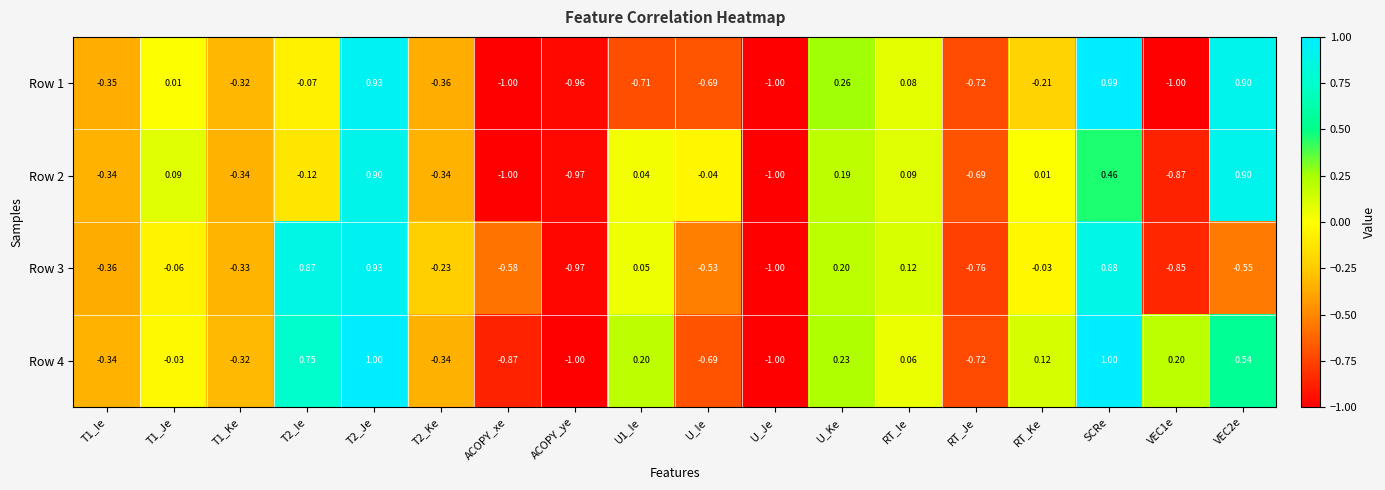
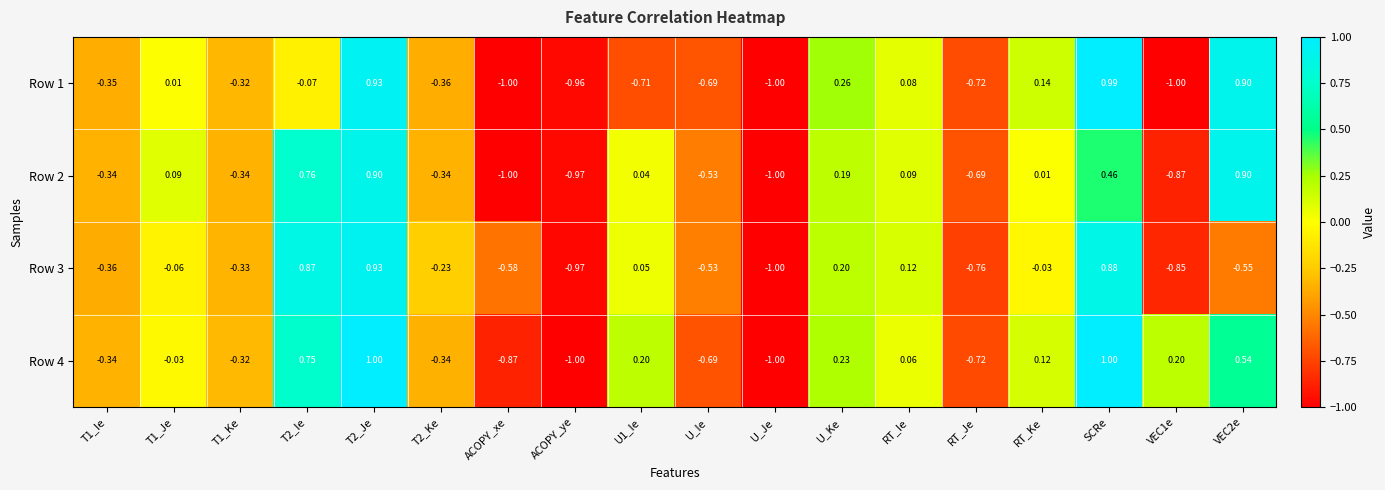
  {
    "Row 1": {
      "T1_Ie": -0.35,
      "T1_Je": 0.01,
      "T1_Ke": -0.32,
      "T2_Ie": -0.07,
      "T2_Je": 0.93,
      "T2_Ke": -0.36,
      "ACOPY_xe": -1.00,
      "ACOPY_ye": -0.96,
      "U1_Ie": -0.71,
      "U_Ie": -0.69,
      "U_Je": -1.00,
      "U_Ke": 0.26,
      "RT_Ie": 0.08,
      "RT_Je": -0.72,
-     "RT_Ke": -0.21,
+     "RT_Ke": 0.14,
      "SCRe": 0.99,
      "VEC1e": -1.00,
      "VEC2e": 0.90
    },
    "Row 2": {
      "T1_Ie": -0.34,
      "T1_Je": 0.09,
      "T1_Ke": -0.34,
-     "T2_Ie": -0.12,
+     "T2_Ie": 0.76,
      "T2_Je": 0.90,
      "T2_Ke": -0.34,
      "ACOPY_xe": -1.00,
      "ACOPY_ye": -0.97,
      "U1_Ie": 0.04,
-     "U_Ie": -0.04,
+     "U_Ie": -0.53,
      "U_Je": -1.00,
      "U_Ke": 0.19,
      "RT_Ie": 0.09,
      "RT_Je": -0.69,
      "RT_Ke": 0.01,
      "SCRe": 0.46,
      "VEC1e": -0.87,
      "VEC2e": 0.90
    },
    "Row 3": {
      "T1_Ie": -0.36,
      "T1_Je": -0.06,
      "T1_Ke": -0.33,
      "T2_Ie": 0.87,
      "T2_Je": 0.93,
      "T2_Ke": -0.23,
      "ACOPY_xe": -0.58,
      "ACOPY_ye": -0.97,
      "U1_Ie": 0.05,
      "U_Ie": -0.53,
      "U_Je": -1.00,
      "U_Ke": 0.20,
      "RT_Ie": 0.12,
      "RT_Je": -0.76,
      "RT_Ke": -0.03,
      "SCRe": 0.88,
      "VEC1e": -0.85,
      "VEC2e": -0.55
    },
    "Row 4": {
      "T1_Ie": -0.34,
      "T1_Je": -0.03,
      "T1_Ke": -0.32,
      "T2_Ie": 0.75,
      "T2_Je": 1.00,
      "T2_Ke": -0.34,
      "ACOPY_xe": -0.87,
      "ACOPY_ye": -1.00,
      "U1_Ie": 0.20,
      "U_Ie": -0.69,
      "U_Je": -1.00,
      "U_Ke": 0.23,
      "RT_Ie": 0.06,
      "RT_Je": -0.72,
      "RT_Ke": 0.12,
      "SCRe": 1.00,
      "VEC1e": 0.20,
      "VEC2e": 0.54
    }
  }
